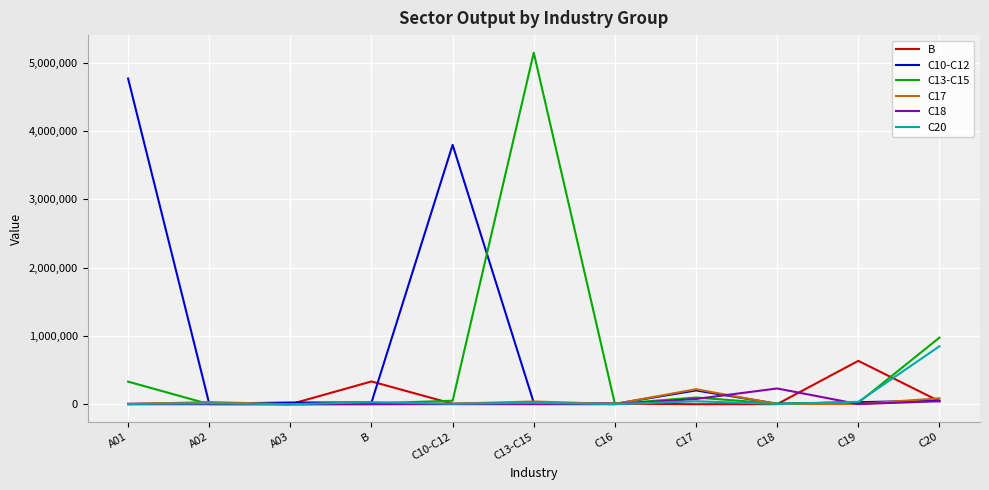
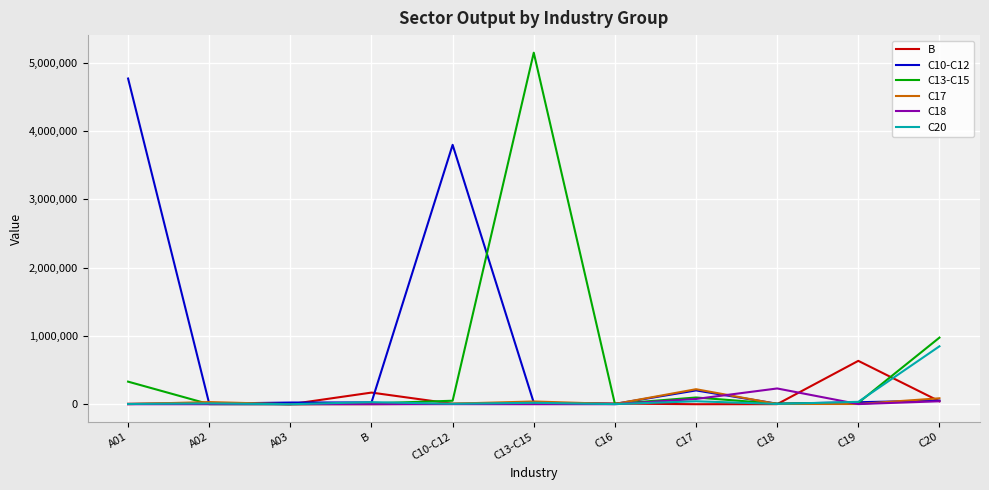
  {
    "B": {
-     "B": "300,000",
+     "B": "200,000",
      "C17": "0",
      "C19": "600,000"
    },
    "C10-C12": {
      "A01": "4,800,000",
      "C10-C12": "3,800,000"
    },
    "C13-C15": {
      "A01": "300,000",
      "C10-C12": "100,000",
      "C13-C15": "5,100,000",
      "C20": "1,000,000"
    },
    "C18": {
      "C18": "200,000"
    },
    "C20": {
      "C20": "800,000"
    }
  }
